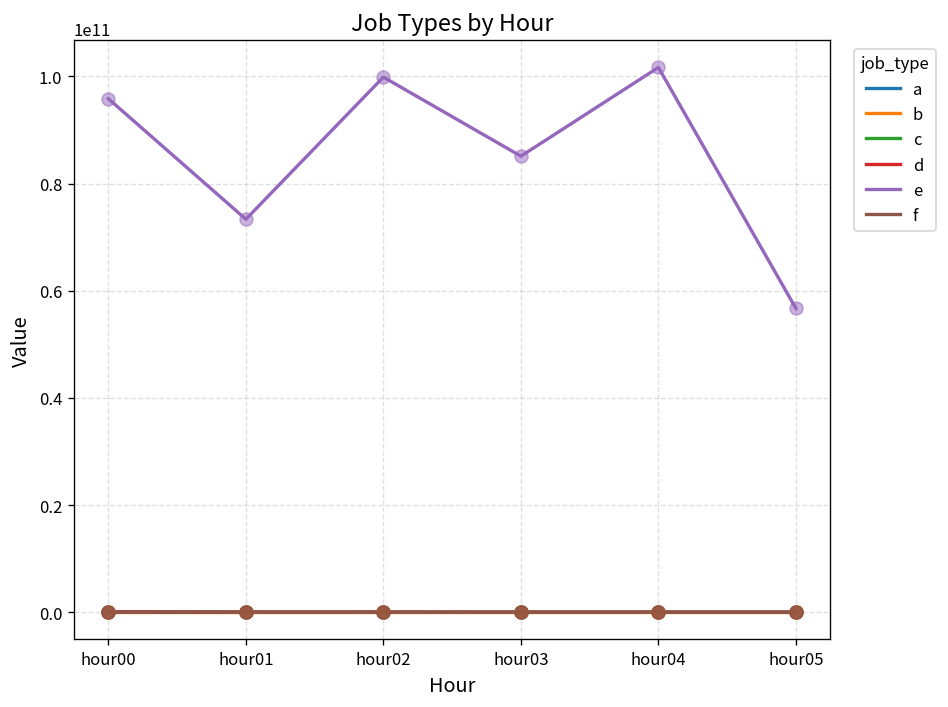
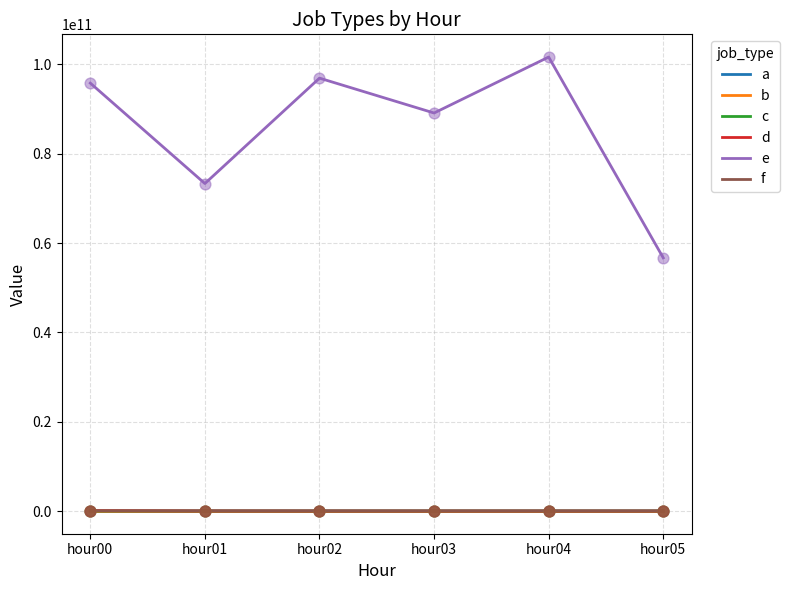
  {
    "f": {
      "hour00": 0,
      "hour01": 0,
      "hour02": 0,
      "hour03": 0,
      "hour04": 0,
      "hour05": 0
    },
    "e": {
      "hour00": 96000000000,
      "hour01": 73000000000,
-     "hour02": 100000000000,
-     "hour03": 85000000000,
+     "hour02": 97000000000,
+     "hour03": 89000000000,
      "hour04": 102000000000,
      "hour05": 57000000000
    }
  }
